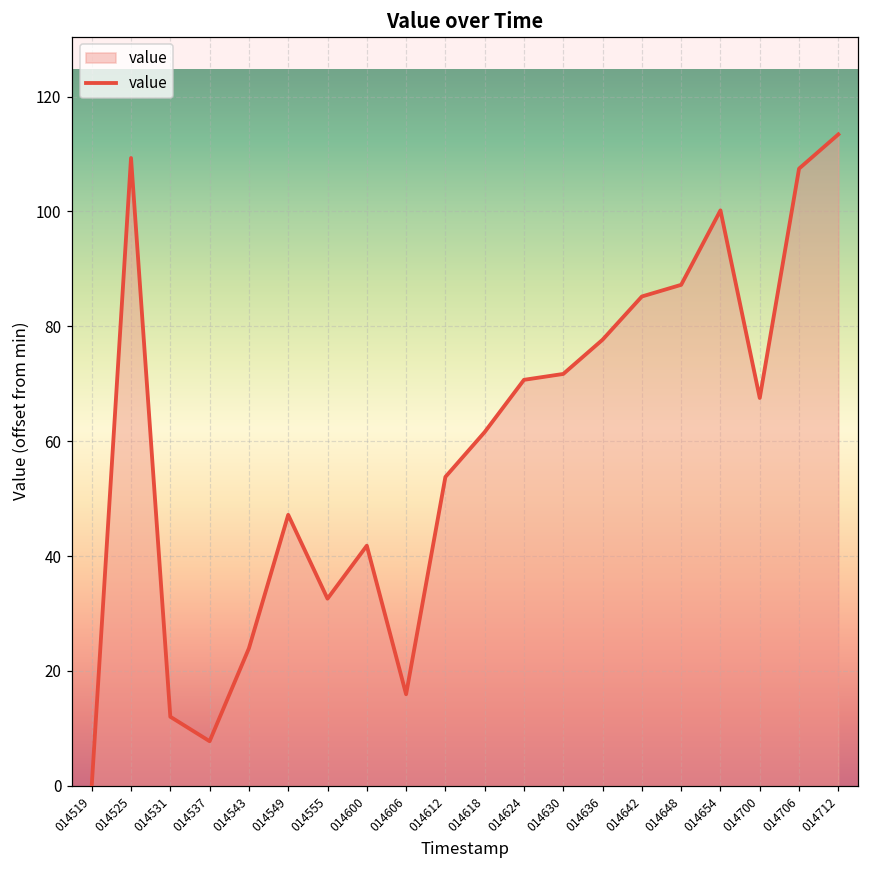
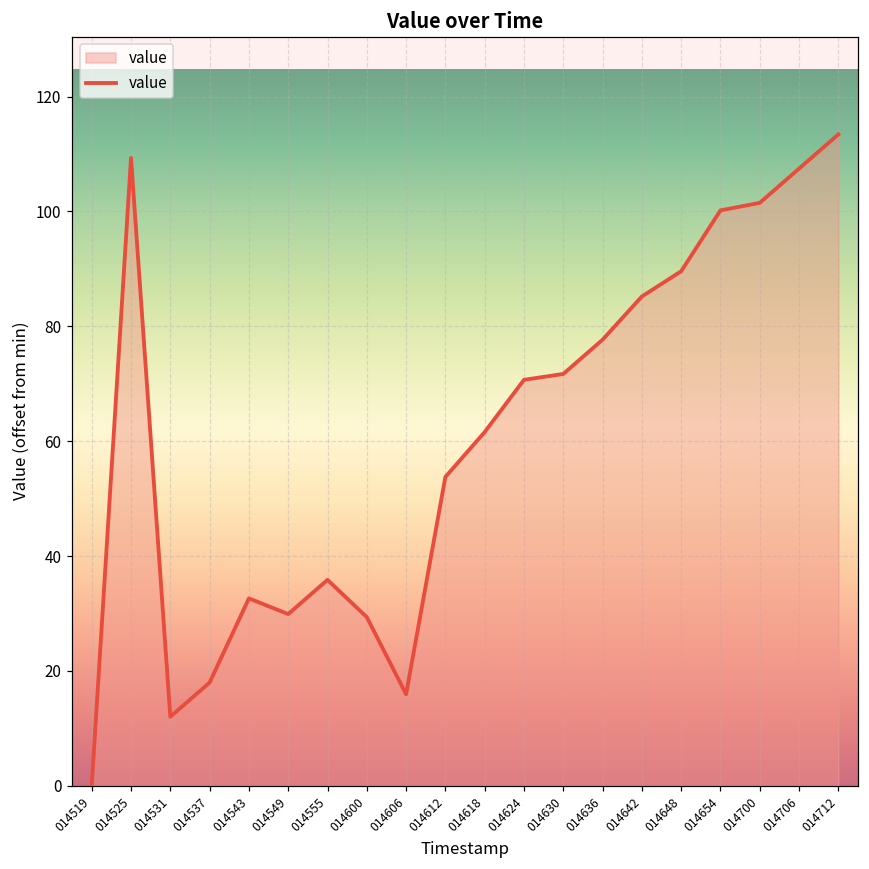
  {
    "014519": 0,
    "014525": 109,
    "014531": 12,
-   "014537": 8,
-   "014543": 24,
-   "014549": 47,
-   "014555": 33,
-   "014600": 42,
+   "014537": 18,
+   "014543": 33,
+   "014549": 30,
+   "014555": 36,
+   "014600": 29,
    "014606": 16,
    "014612": 54,
    "014618": 62,
    "014624": 71,
    "014630": 72,
    "014636": 78,
    "014642": 85,
-   "014648": 87,
+   "014648": 90,
    "014654": 100,
-   "014700": 68,
+   "014700": 101,
    "014706": 107,
    "014712": 113
  }
